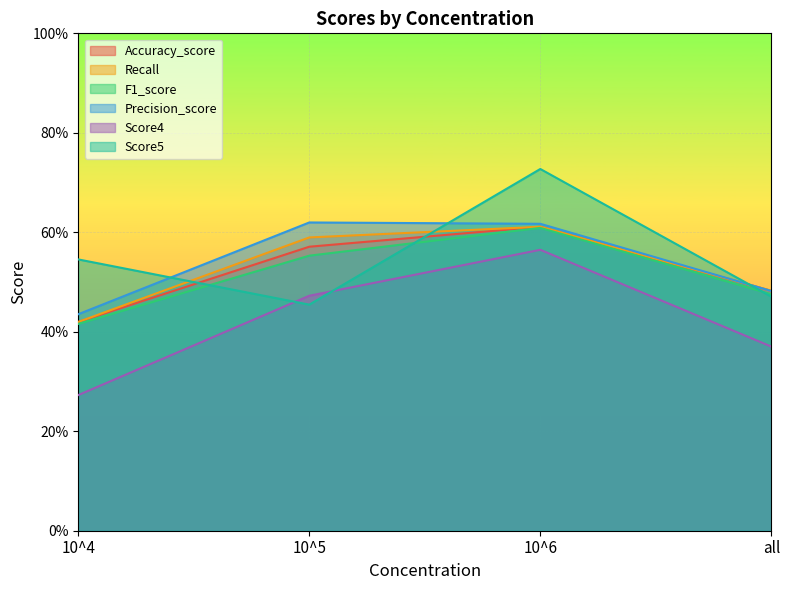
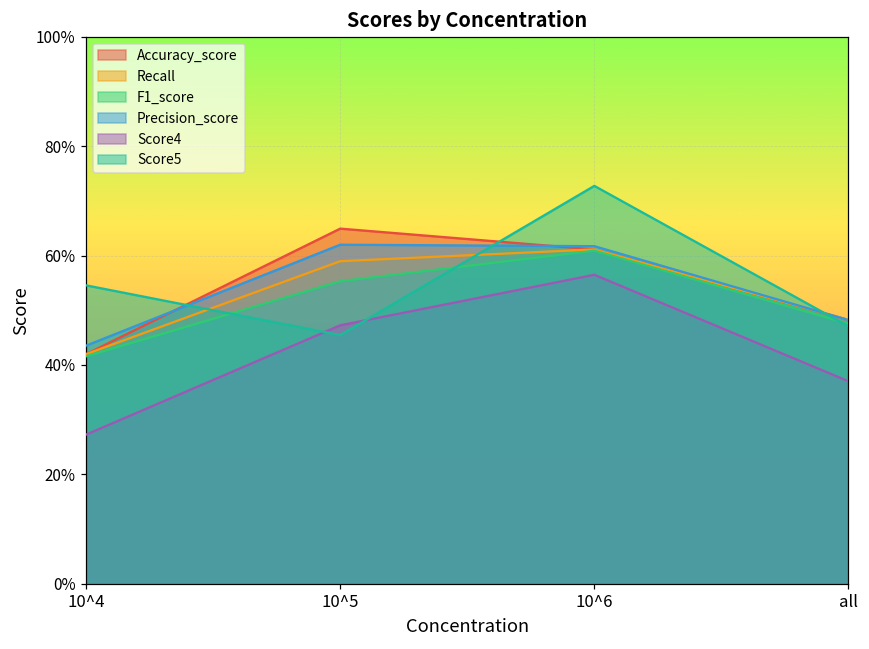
  {
    "Accuracy_score": {
-     "10^5": "57%"
+     "10^5": "65%"
    },
    "Recall": {
      "10^5": "59%"
    },
    "Score4": {
      "10^4": "27%",
      "10^5": "47%",
      "10^6": "56%",
      "all": "37%"
    }
  }
